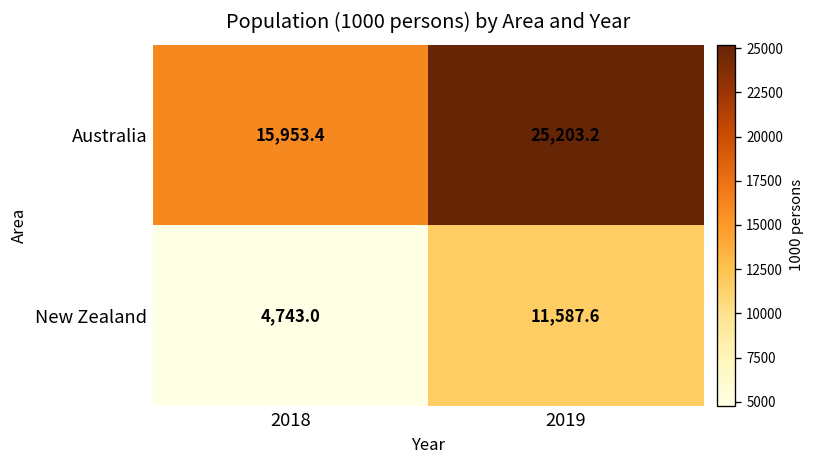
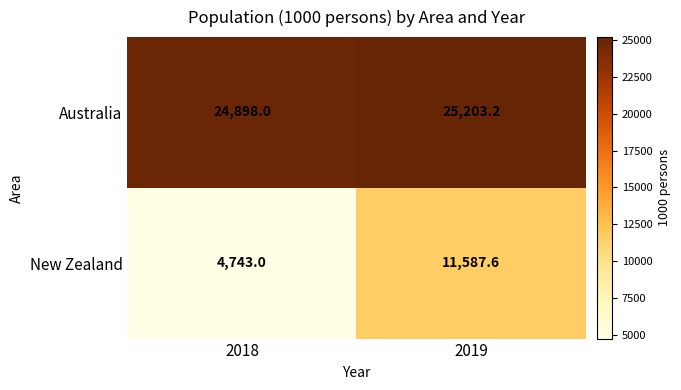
  {
    "Australia": {
-     "2018": "15,953.4",
+     "2018": "24,898.0",
      "2019": "25,203.2"
    },
    "New Zealand": {
      "2018": "4,743.0",
      "2019": "11,587.6"
    }
  }
